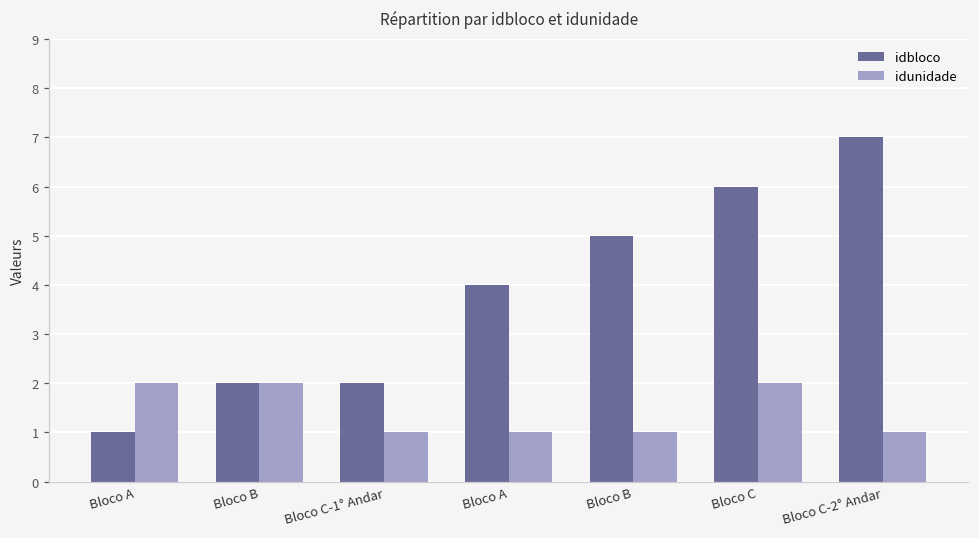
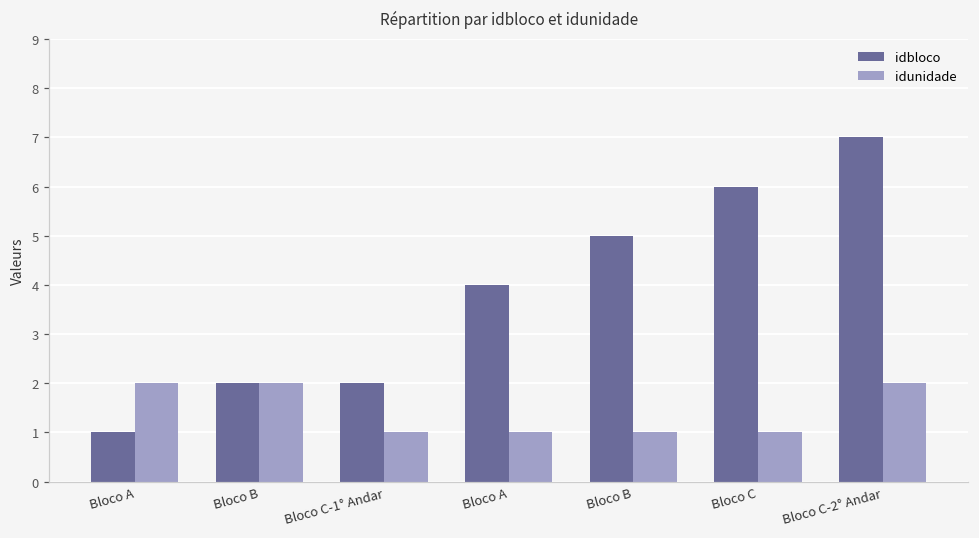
  {
    "idbloco": {
      "Bloco C-1° Andar": 2,
      "Bloco C": 6,
      "Bloco C-2° Andar": 7
    },
    "idunidade": {
      "Bloco C-1° Andar": 1,
-     "Bloco C": 2,
-     "Bloco C-2° Andar": 1
+     "Bloco C": 1,
+     "Bloco C-2° Andar": 2
    }
  }
